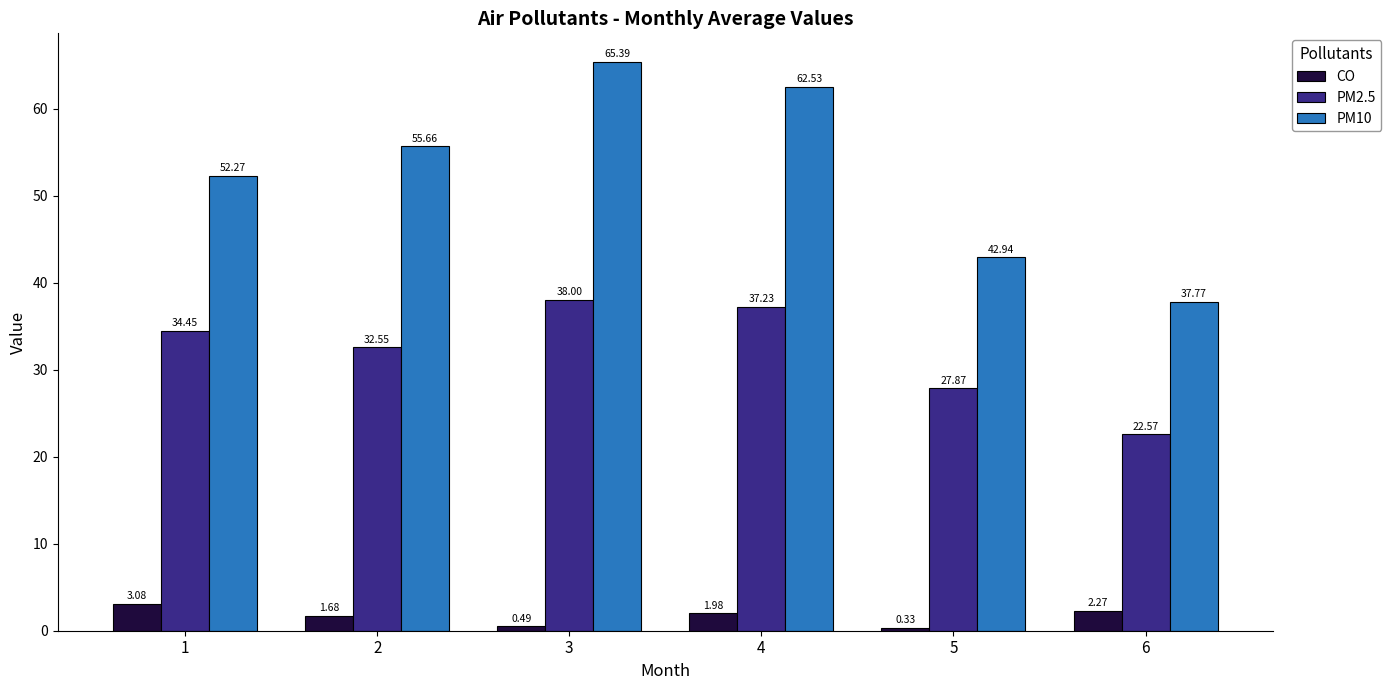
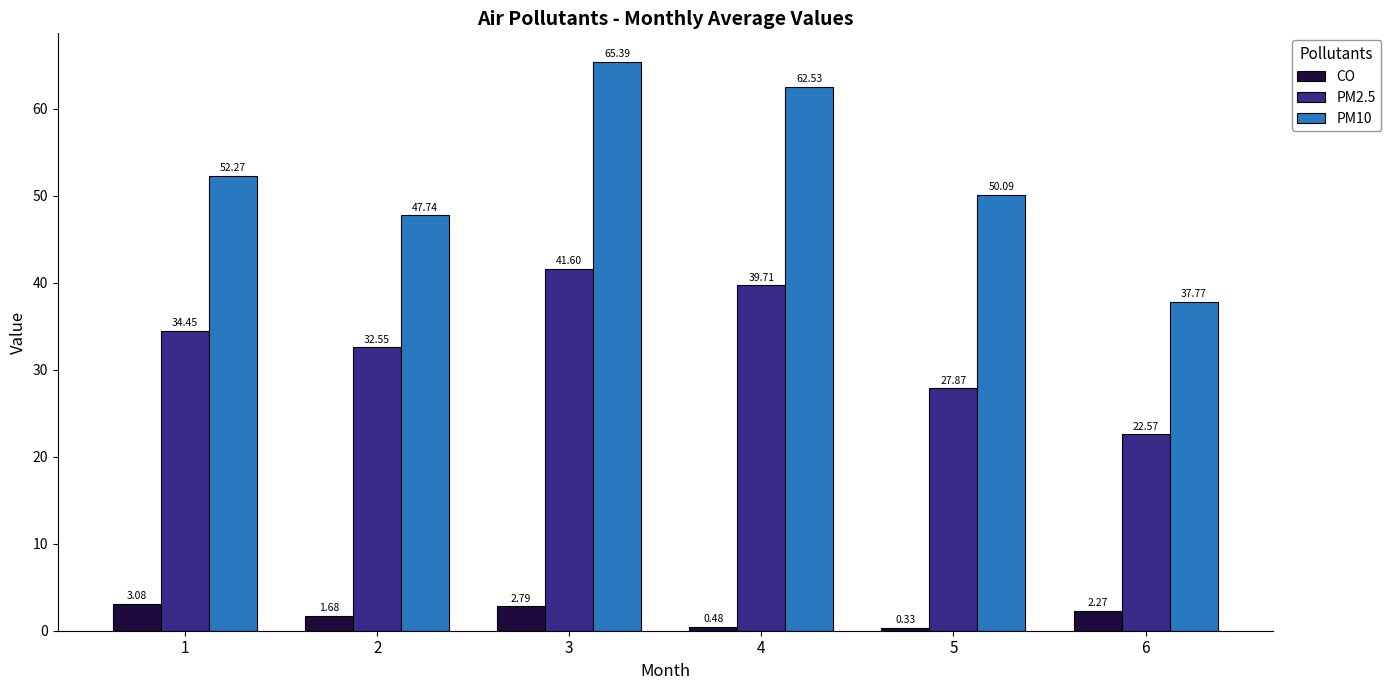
  {
    "CO": {
      "1": 3.08,
      "2": 1.68,
-     "3": 0.49,
-     "4": 1.98,
+     "3": 2.79,
+     "4": 0.48,
      "5": 0.33,
      "6": 2.27
    },
    "PM2.5": {
      "1": 34.45,
      "2": 32.55,
-     "3": 38.00,
-     "4": 37.23,
+     "3": 41.60,
+     "4": 39.71,
      "5": 27.87,
      "6": 22.57
    },
    "PM10": {
      "1": 52.27,
-     "2": 55.66,
+     "2": 47.74,
      "3": 65.39,
      "4": 62.53,
-     "5": 42.94,
+     "5": 50.09,
      "6": 37.77
    }
  }
